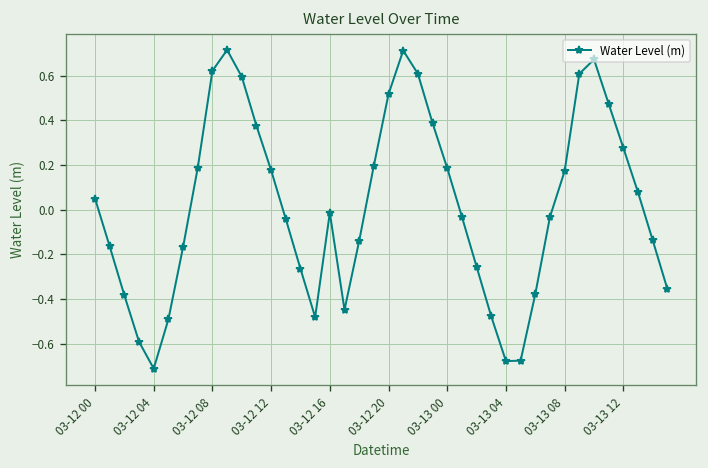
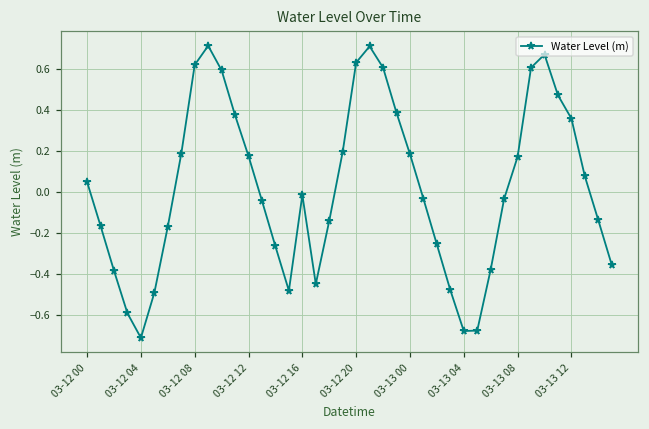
  {
    "03-12 00": 0.05,
    "03-12 04": -0.71,
    "03-12 08": 0.62,
    "03-12 12": 0.18,
    "03-12 16": -0.01,
-   "03-12 20": 0.52,
+   "03-12 20": 0.63,
    "03-13 00": 0.19,
    "03-13 04": -0.68,
    "03-13 08": 0.17,
-   "03-13 12": 0.28
+   "03-13 12": 0.36
  }
